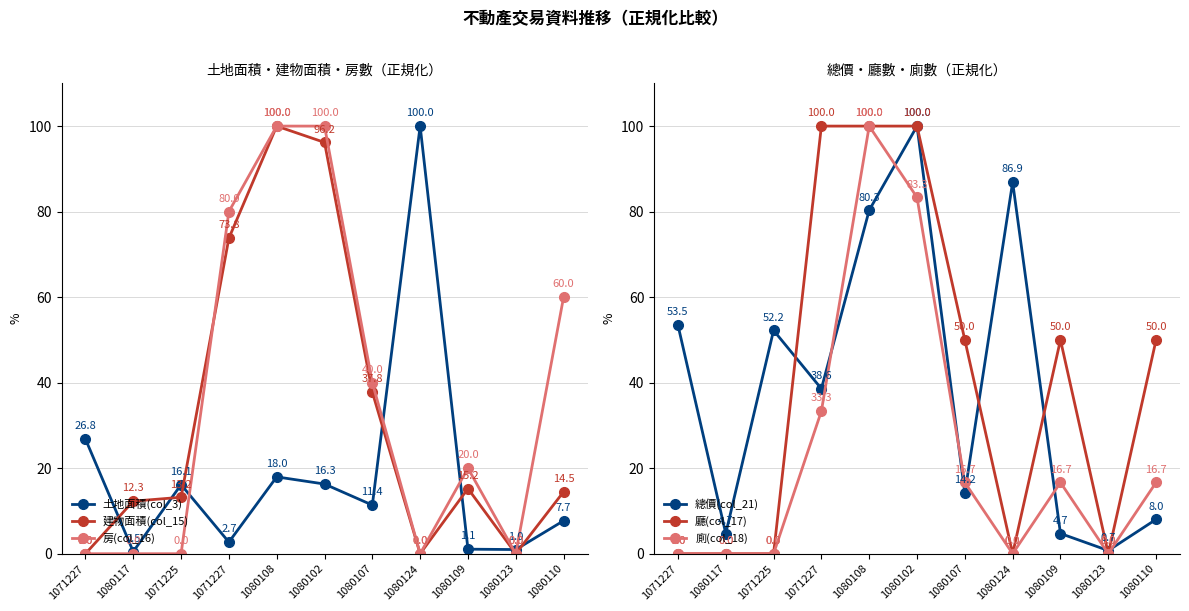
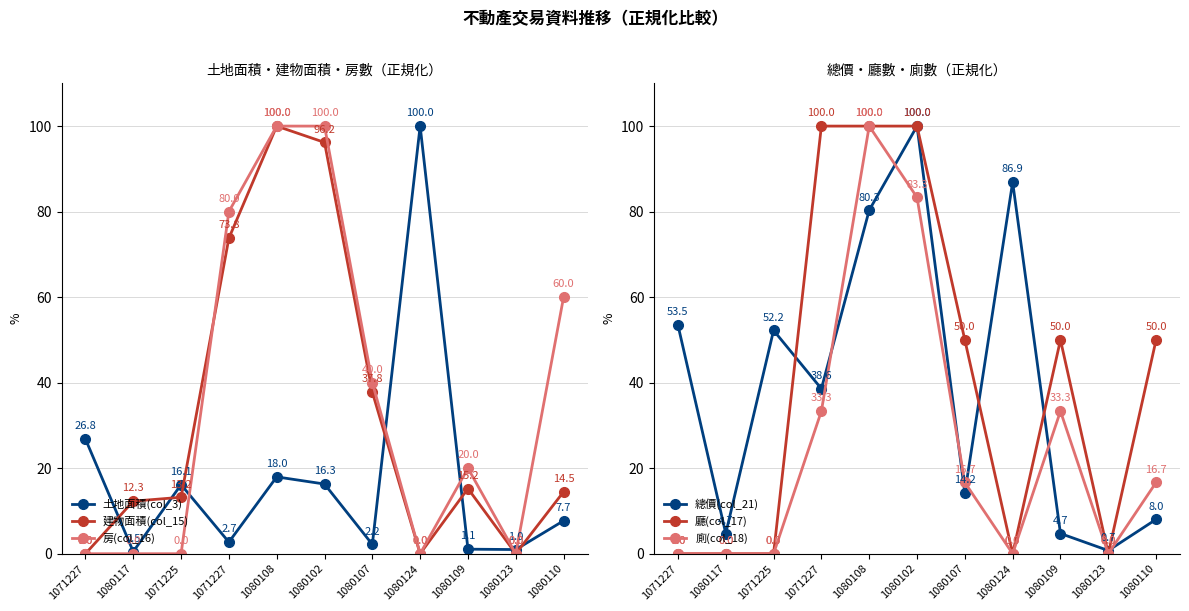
  {
    "土地面積・建物面積・房數（正規化）": {
      "土地面積(col_3)": {
        "1071225": 16.1,
        "1080108": 18.0,
        "1080102": 16.3,
-       "1080107": 11.4,
+       "1080107": 2.2,
        "1080124": 100.0,
        "1080109": 1.1,
        "1080110": 7.7
      },
      "建物面積(col_15)": {
        "1080117": 12.3,
        "1080109": 15.2,
        "1080110": 14.5
      },
      "房(col_16)": {
        "1071225": 0.0,
        "1080102": 100.0,
        "1080107": 40.0,
        "1080109": 20.0,
        "1080110": 60.0
      }
    },
    "總價・廳數・廁數（正規化）": {
      "總價(col_21)": {
        "1080117": 4.7,
        "1071225": 52.2,
        "1080108": 80.3,
        "1080124": 86.9,
        "1080109": 4.7,
        "1080110": 8.0
      },
      "廳(col_17)": {
        "1080107": 50.0,
        "1080109": 50.0,
        "1080110": 50.0
      },
      "廁(col_18)": {
        "1080102": 83.3,
        "1080107": 16.7,
-       "1080109": 16.7,
+       "1080109": 33.3,
        "1080110": 16.7
      }
    }
  }
